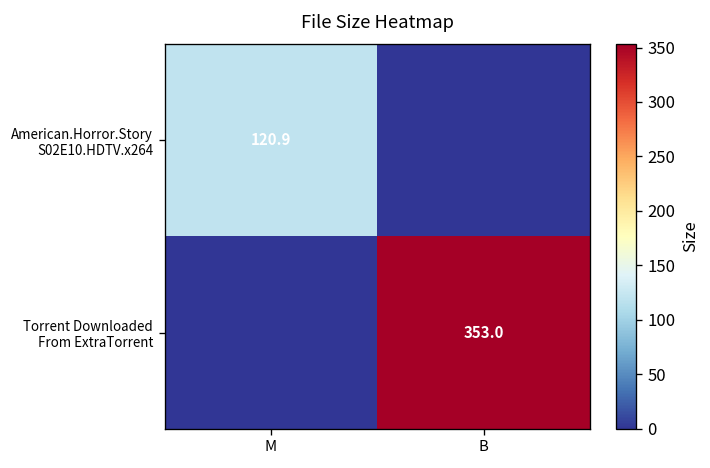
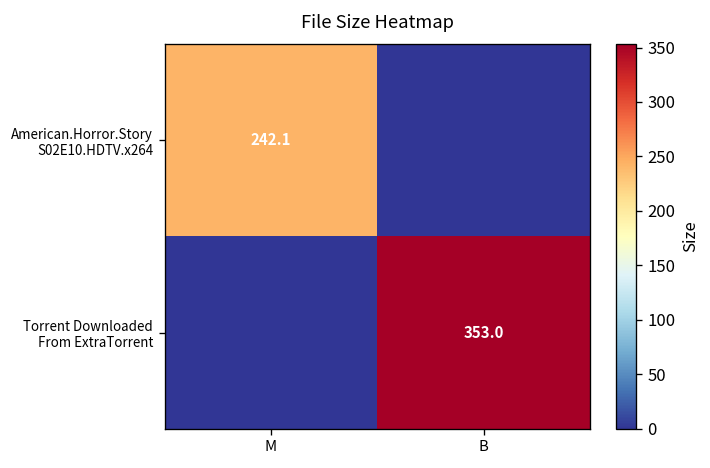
  {
    "American.Horror.Story S02E10.HDTV.x264": {
-     "M": 120.9
+     "M": 242.1
    },
    "Torrent Downloaded From ExtraTorrent": {
      "B": 353.0
    }
  }
